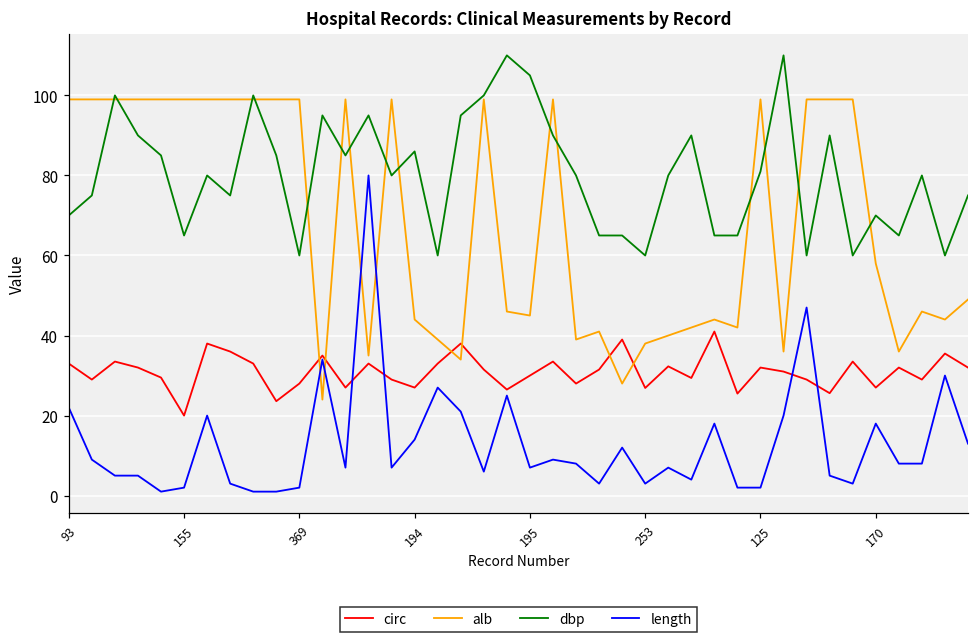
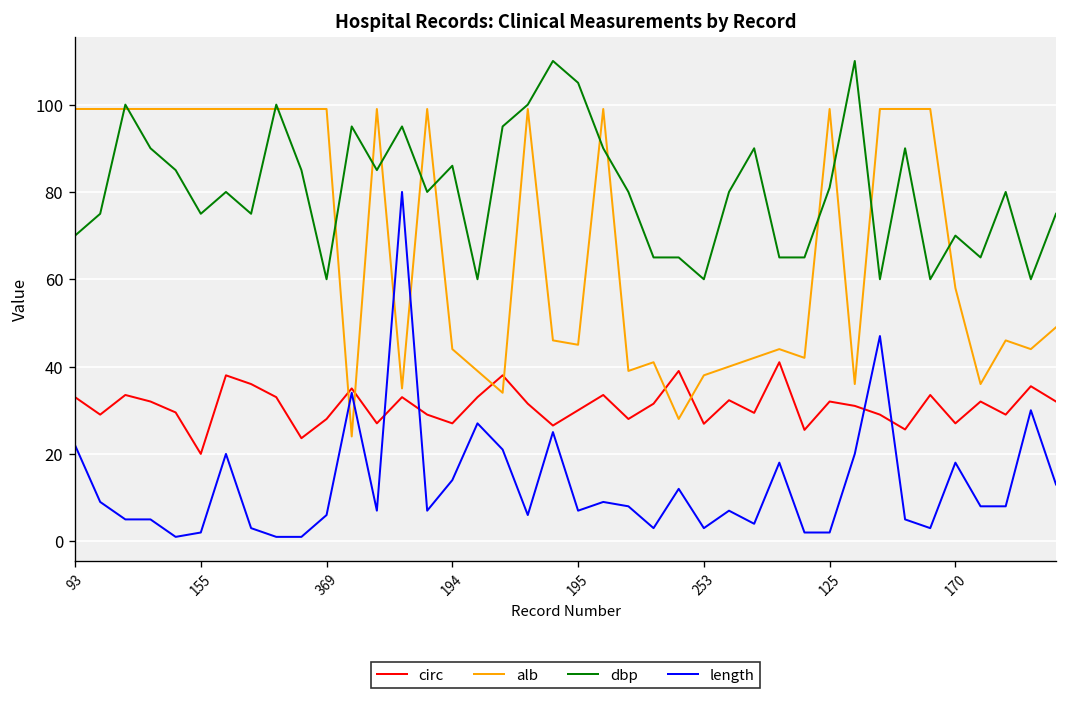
  {
    "circ": {
      "93": 33,
      "155": 20,
      "369": 28,
      "194": 27,
      "195": 30,
      "253": 27,
      "125": 32,
      "170": 27
    },
    "alb": {
      "93": 99,
      "155": 99,
      "369": 99,
      "194": 44,
      "195": 45,
      "253": 38,
      "125": 99,
      "170": 58
    },
    "dbp": {
      "93": 70,
-     "155": 65,
+     "155": 75,
      "369": 60,
      "194": 86,
      "195": 105,
      "253": 60,
      "125": 81,
      "170": 70
    },
    "length": {
      "93": 22,
      "155": 2,
-     "369": 2,
+     "369": 6,
      "194": 14,
      "195": 7,
      "253": 3,
      "125": 2,
      "170": 18
    }
  }
